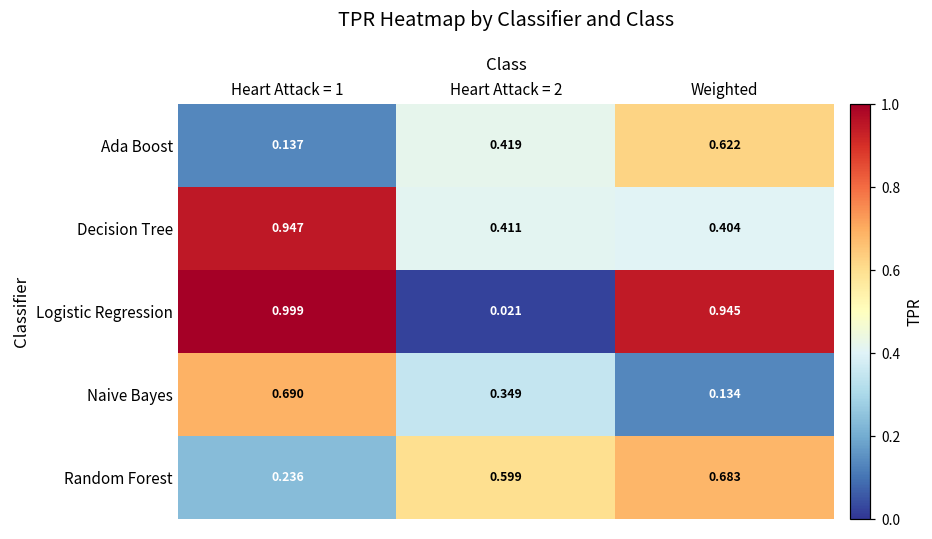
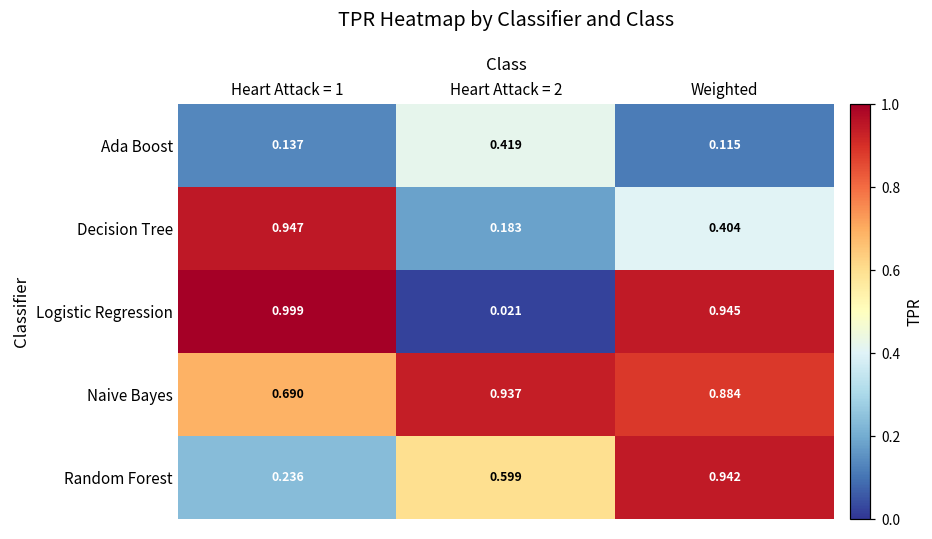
  {
    "Ada Boost": {
      "Heart Attack = 1": 0.137,
      "Heart Attack = 2": 0.419,
-     "Weighted": 0.622
+     "Weighted": 0.115
    },
    "Decision Tree": {
      "Heart Attack = 1": 0.947,
-     "Heart Attack = 2": 0.411,
+     "Heart Attack = 2": 0.183,
      "Weighted": 0.404
    },
    "Logistic Regression": {
      "Heart Attack = 1": 0.999,
      "Heart Attack = 2": 0.021,
      "Weighted": 0.945
    },
    "Naive Bayes": {
      "Heart Attack = 1": 0.690,
-     "Heart Attack = 2": 0.349,
-     "Weighted": 0.134
+     "Heart Attack = 2": 0.937,
+     "Weighted": 0.884
    },
    "Random Forest": {
      "Heart Attack = 1": 0.236,
      "Heart Attack = 2": 0.599,
-     "Weighted": 0.683
+     "Weighted": 0.942
    }
  }
